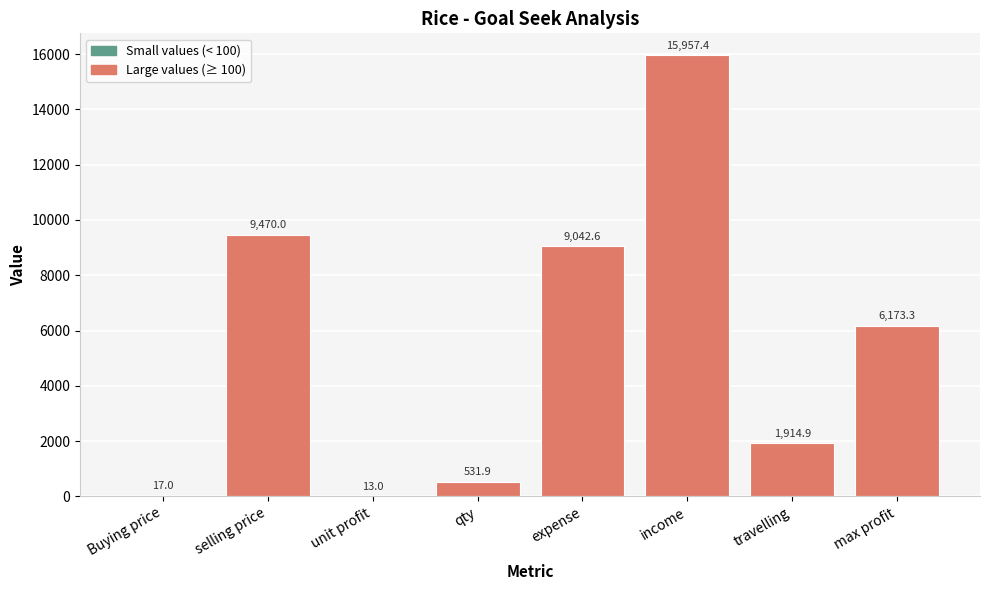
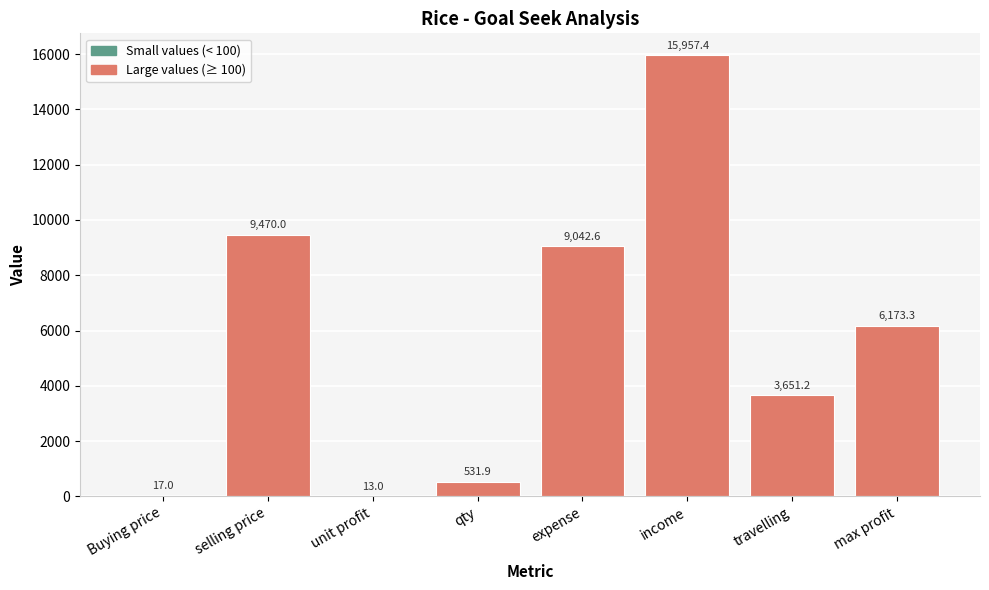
  {
    "Buying price": "17.0",
    "selling price": "9,470.0",
    "unit profit": "13.0",
    "qty": "531.9",
    "expense": "9,042.6",
    "income": "15,957.4",
-   "travelling": "1,914.9",
+   "travelling": "3,651.2",
    "max profit": "6,173.3"
  }
